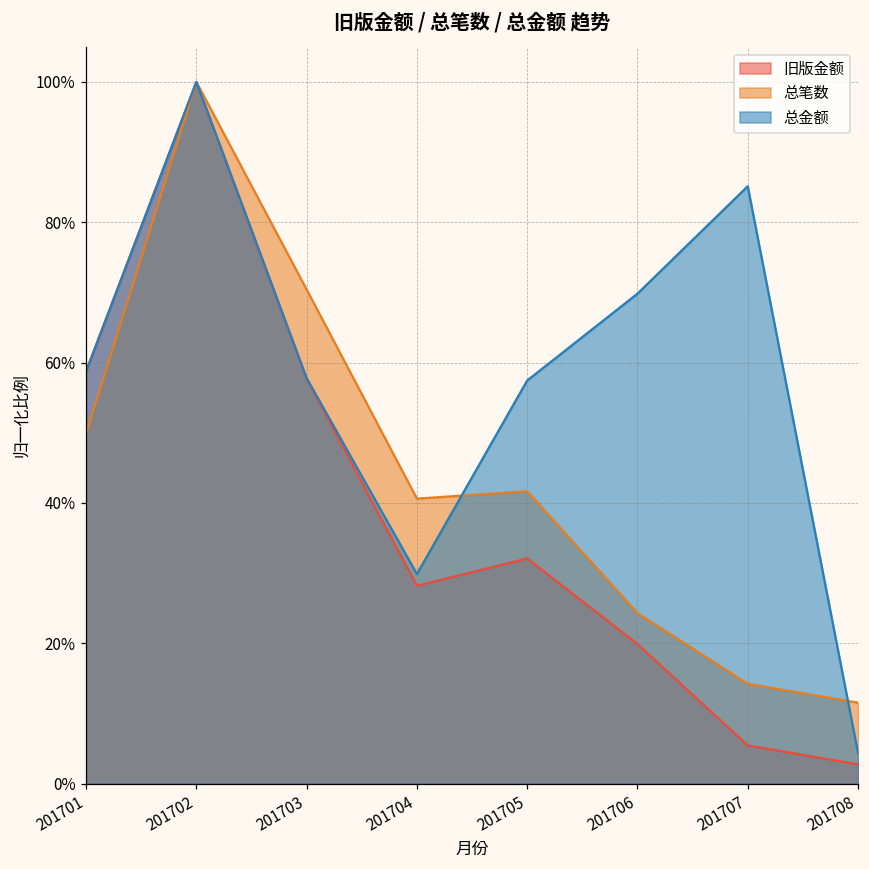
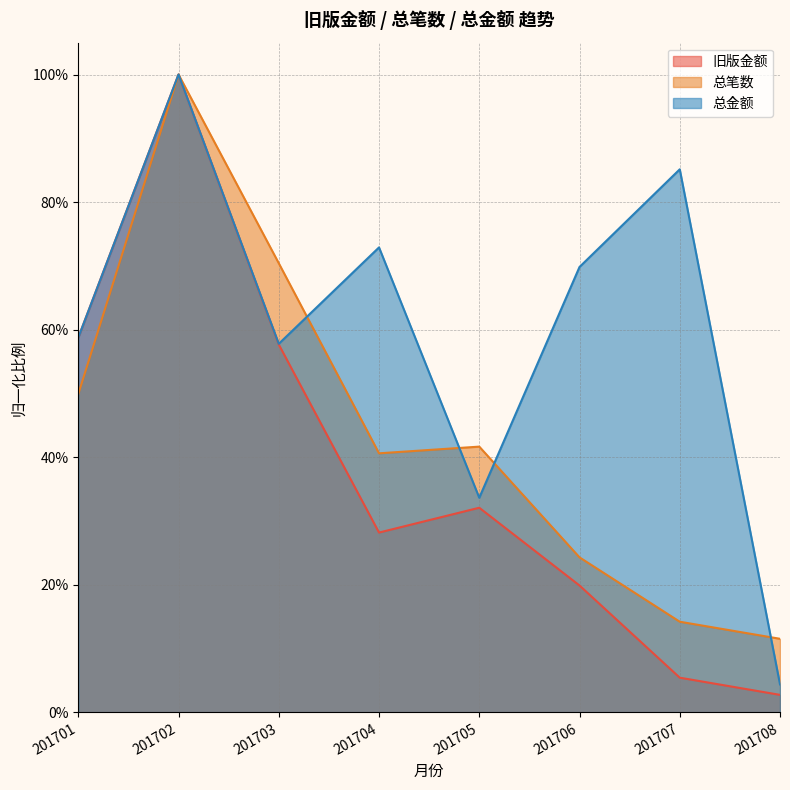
  {
    "总金额": {
-     "201704": "30%",
-     "201705": "57%",
+     "201704": "73%",
+     "201705": "34%",
      "201706": "70%",
      "201707": "85%",
      "201708": "4%"
    }
  }
